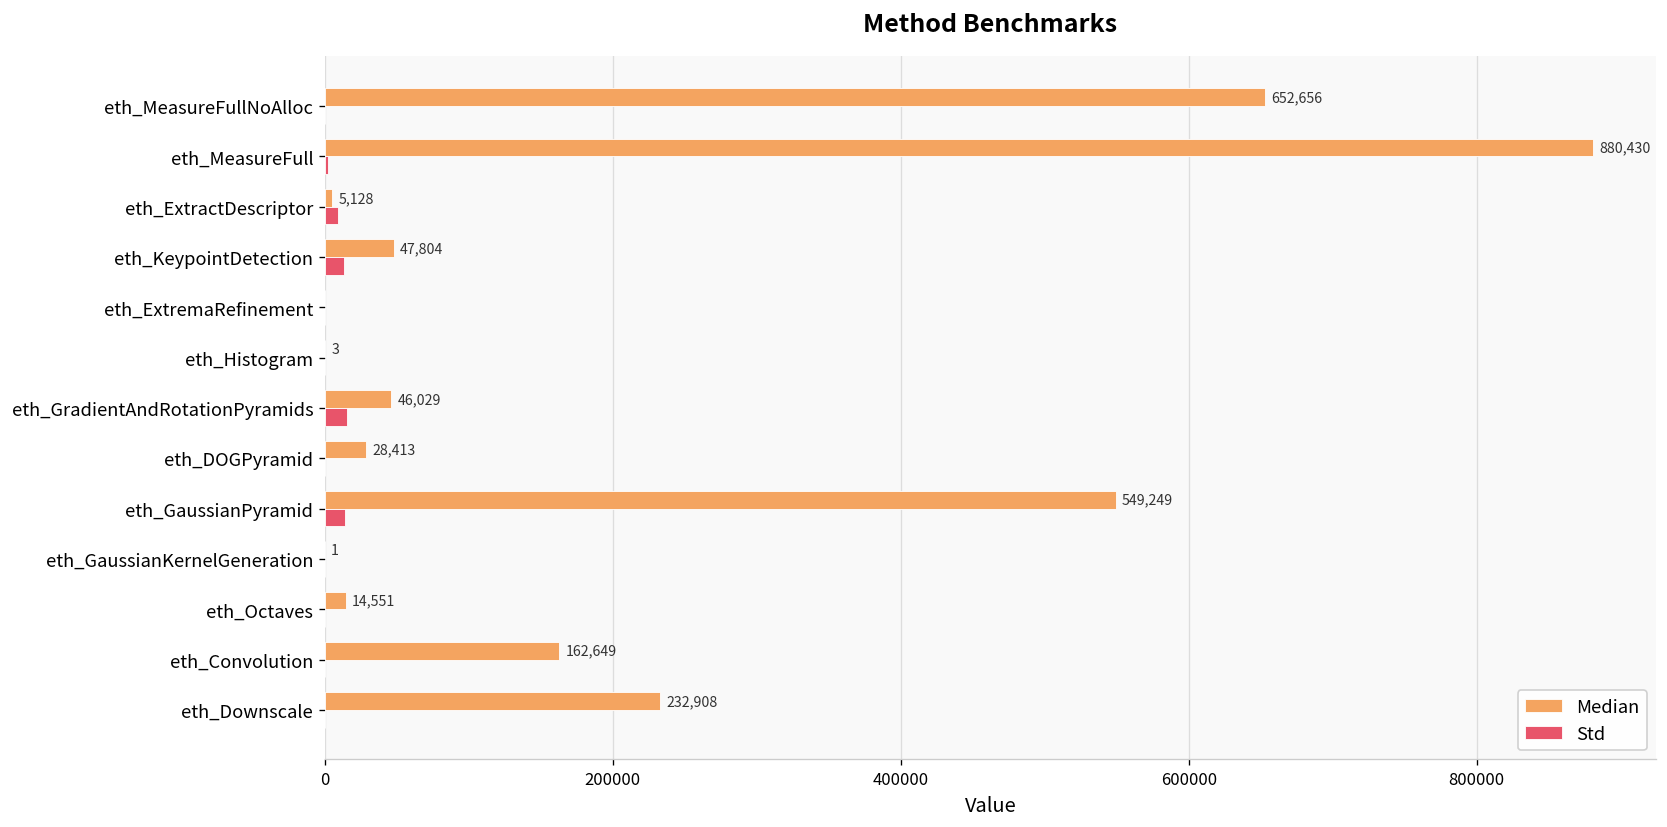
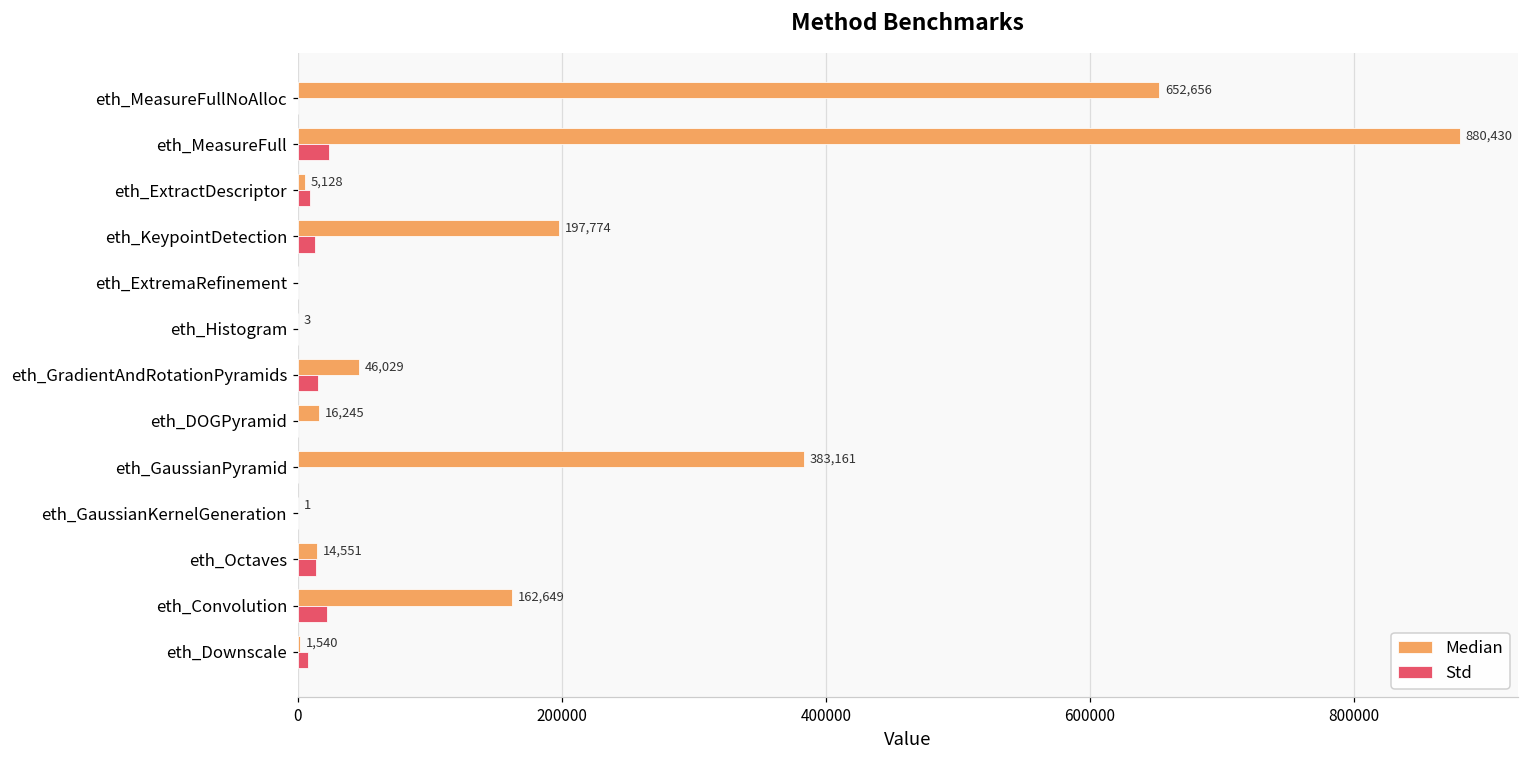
  {
    "Median": {
      "eth_MeasureFullNoAlloc": "652,656",
      "eth_MeasureFull": "880,430",
      "eth_ExtractDescriptor": "5,128",
-     "eth_KeypointDetection": "47,804",
+     "eth_KeypointDetection": "197,774",
      "eth_Histogram": "3",
      "eth_GradientAndRotationPyramids": "46,029",
-     "eth_DOGPyramid": "28,413",
-     "eth_GaussianPyramid": "549,249",
+     "eth_DOGPyramid": "16,245",
+     "eth_GaussianPyramid": "383,161",
      "eth_GaussianKernelGeneration": "1",
      "eth_Octaves": "14,551",
      "eth_Convolution": "162,649",
-     "eth_Downscale": "232,908"
+     "eth_Downscale": "1,540"
    },
    "Std": {
-     "eth_MeasureFull": "2000",
+     "eth_MeasureFull": "24000",
      "eth_ExtractDescriptor": "9000",
      "eth_KeypointDetection": "13000",
      "eth_ExtremaRefinement": "0",
      "eth_Histogram": "0",
      "eth_GradientAndRotationPyramids": "15000",
-     "eth_GaussianPyramid": "14000",
+     "eth_GaussianPyramid": "0",
      "eth_GaussianKernelGeneration": "0",
-     "eth_Octaves": "0",
-     "eth_Convolution": "0",
-     "eth_Downscale": "0"
+     "eth_Octaves": "14000",
+     "eth_Convolution": "22000",
+     "eth_Downscale": "8000"
    }
  }
